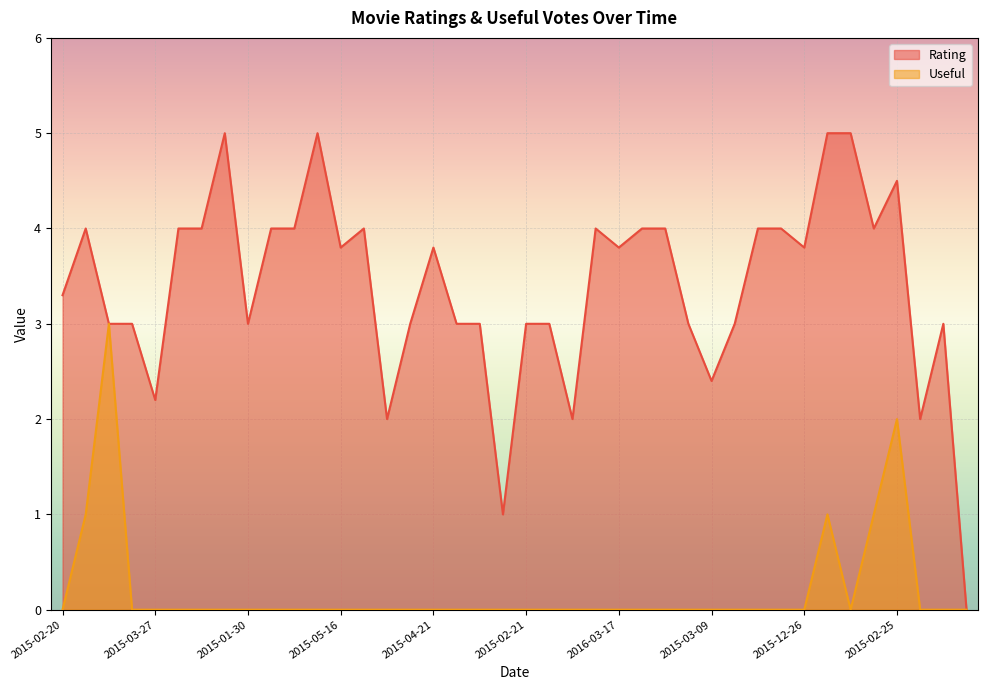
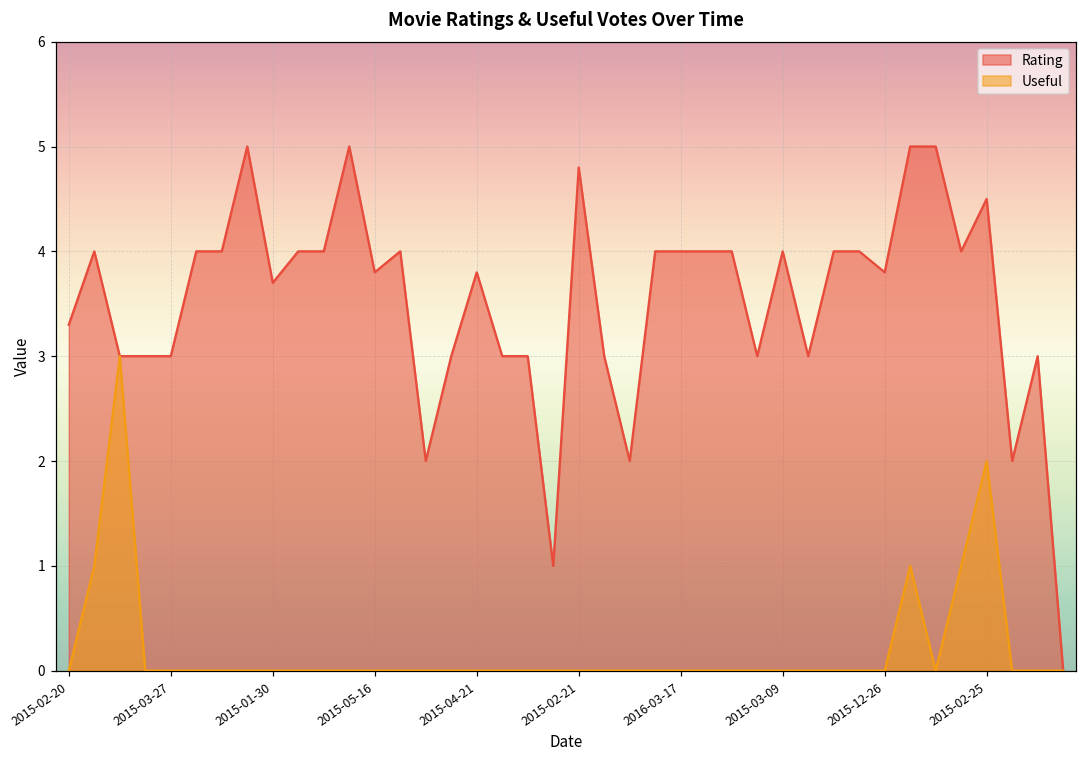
  {
    "Rating": {
      "2015-02-20": 3.3,
-     "2015-03-27": 2.2,
-     "2015-01-30": 3.0,
+     "2015-03-27": 3.0,
+     "2015-01-30": 3.7,
      "2015-05-16": 3.8,
      "2015-04-21": 3.8,
-     "2015-02-21": 3.0,
-     "2016-03-17": 3.8,
-     "2015-03-09": 2.4,
+     "2015-02-21": 4.8,
+     "2016-03-17": 4.0,
+     "2015-03-09": 4.0,
      "2015-12-26": 3.8,
      "2015-02-25": 4.5
    },
    "Useful": {
      "2015-02-20": 0.0,
      "2015-03-27": 0.0,
      "2015-01-30": 0.0,
      "2015-05-16": 0.0,
      "2015-04-21": 0.0,
      "2015-02-21": 0.0,
      "2016-03-17": 0.0,
      "2015-03-09": 0.0,
      "2015-12-26": 0.0,
      "2015-02-25": 2.0
    }
  }
